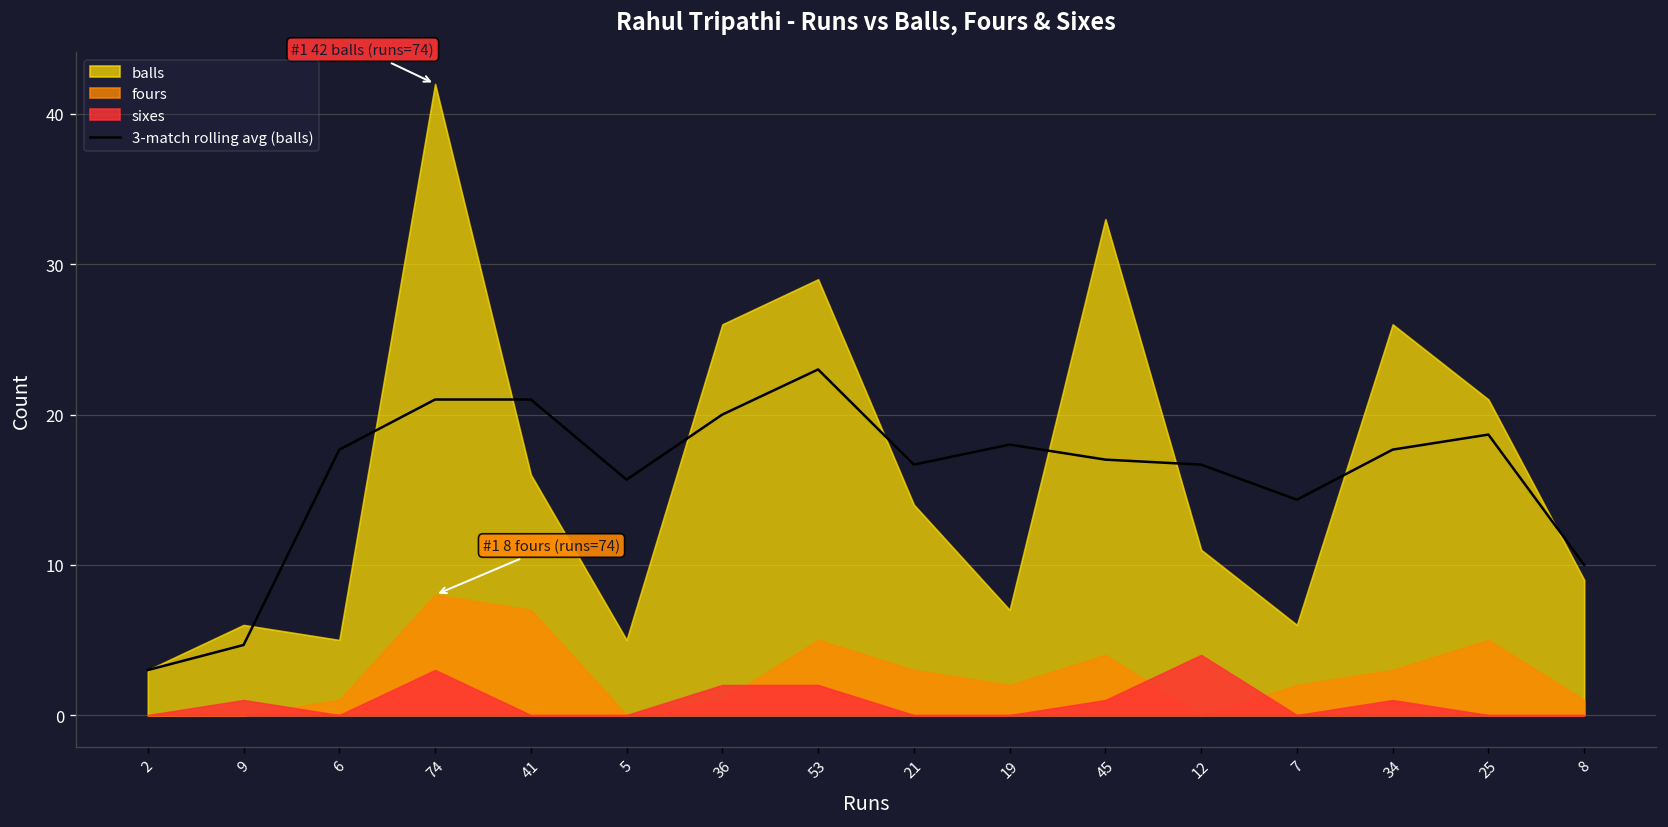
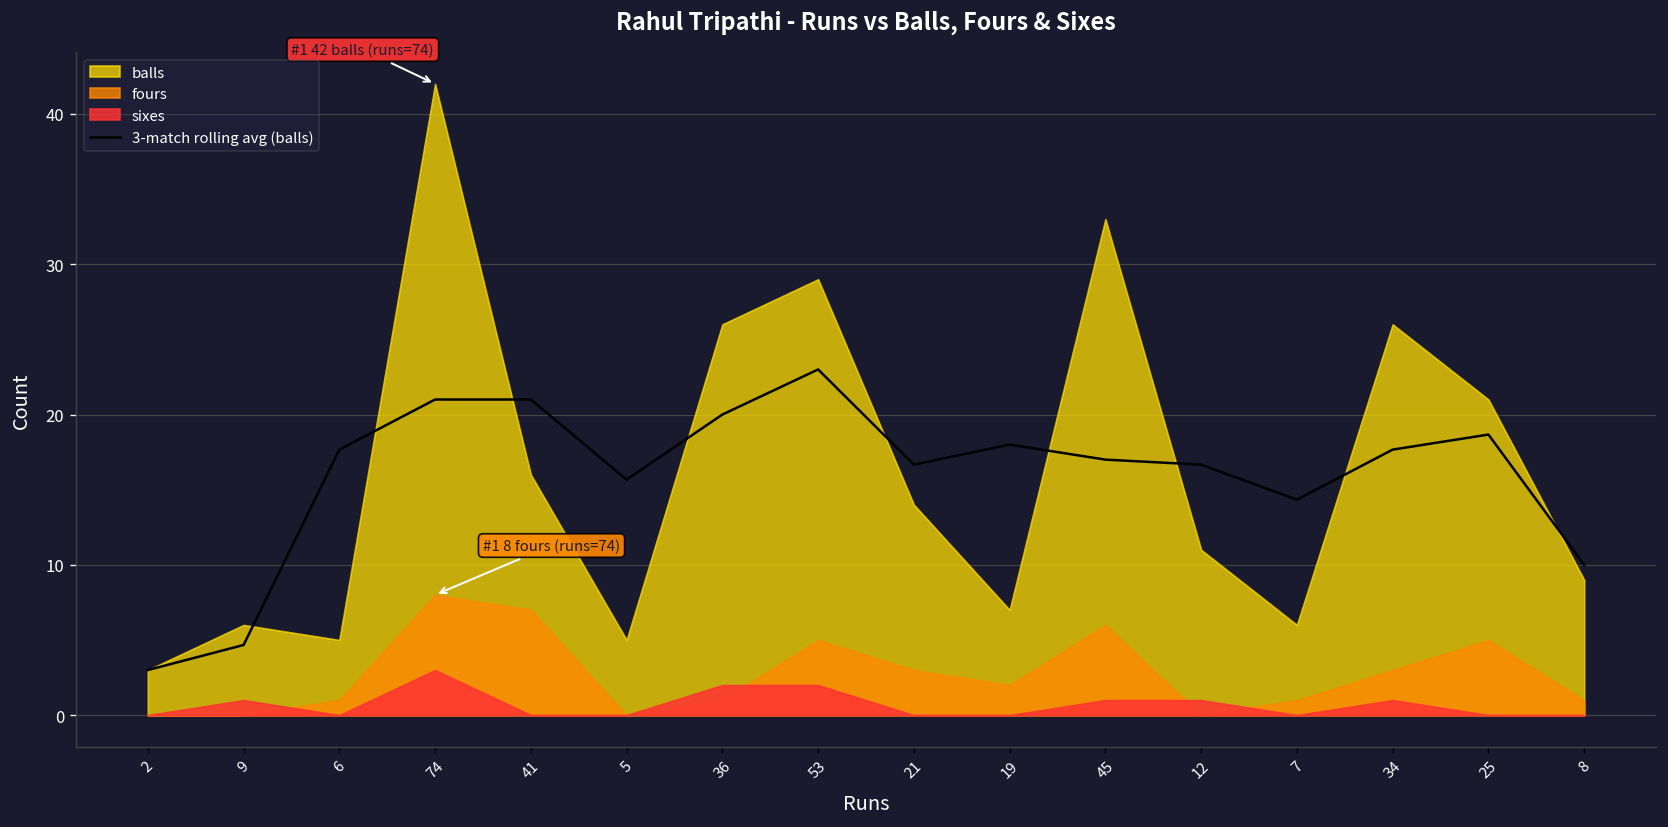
  {
    "3-match rolling avg (balls)": {
      "9": 4.7,
      "6": 17.7,
      "74": 21,
      "41": 21,
      "5": 15.7,
      "36": 20,
      "53": 23,
      "21": 16.7,
      "19": 18,
      "45": 17,
      "12": 16.7,
      "7": 14.3,
      "34": 17.7,
      "25": 18.7,
      "8": 10
    },
    "balls": {
      "9": 6,
      "6": 5,
      "41": 16,
      "5": 5,
      "36": 26,
      "53": 29,
      "21": 14,
      "19": 7,
      "45": 33,
      "12": 11,
      "7": 6,
      "34": 26,
      "25": 21,
      "8": 9
    },
    "fours": {
      "9": 0,
      "6": 1,
      "41": 7,
      "36": 1,
      "53": 5,
      "21": 3,
      "19": 2,
-     "45": 4,
+     "45": 6,
      "12": 0,
-     "7": 2,
+     "7": 1,
      "34": 3,
      "25": 5,
      "8": 1
    },
    "sixes": {
      "9": 1,
      "6": 0,
      "74": 3,
      "41": 0,
      "36": 2,
      "53": 2,
      "21": 0,
      "19": 0,
      "45": 1,
-     "12": 4,
+     "12": 1,
      "7": 0,
      "34": 1,
      "25": 0,
      "8": 0
    }
  }
